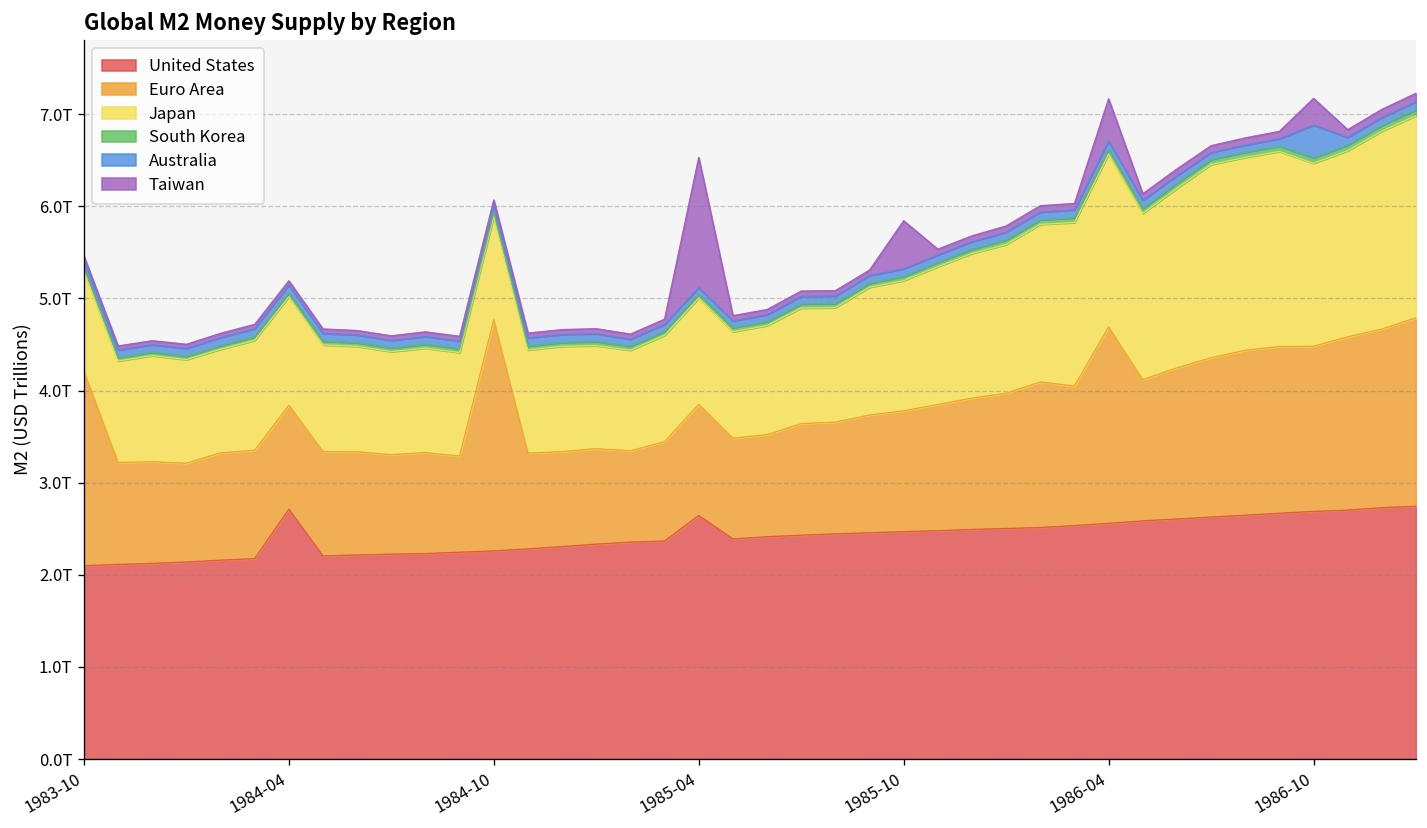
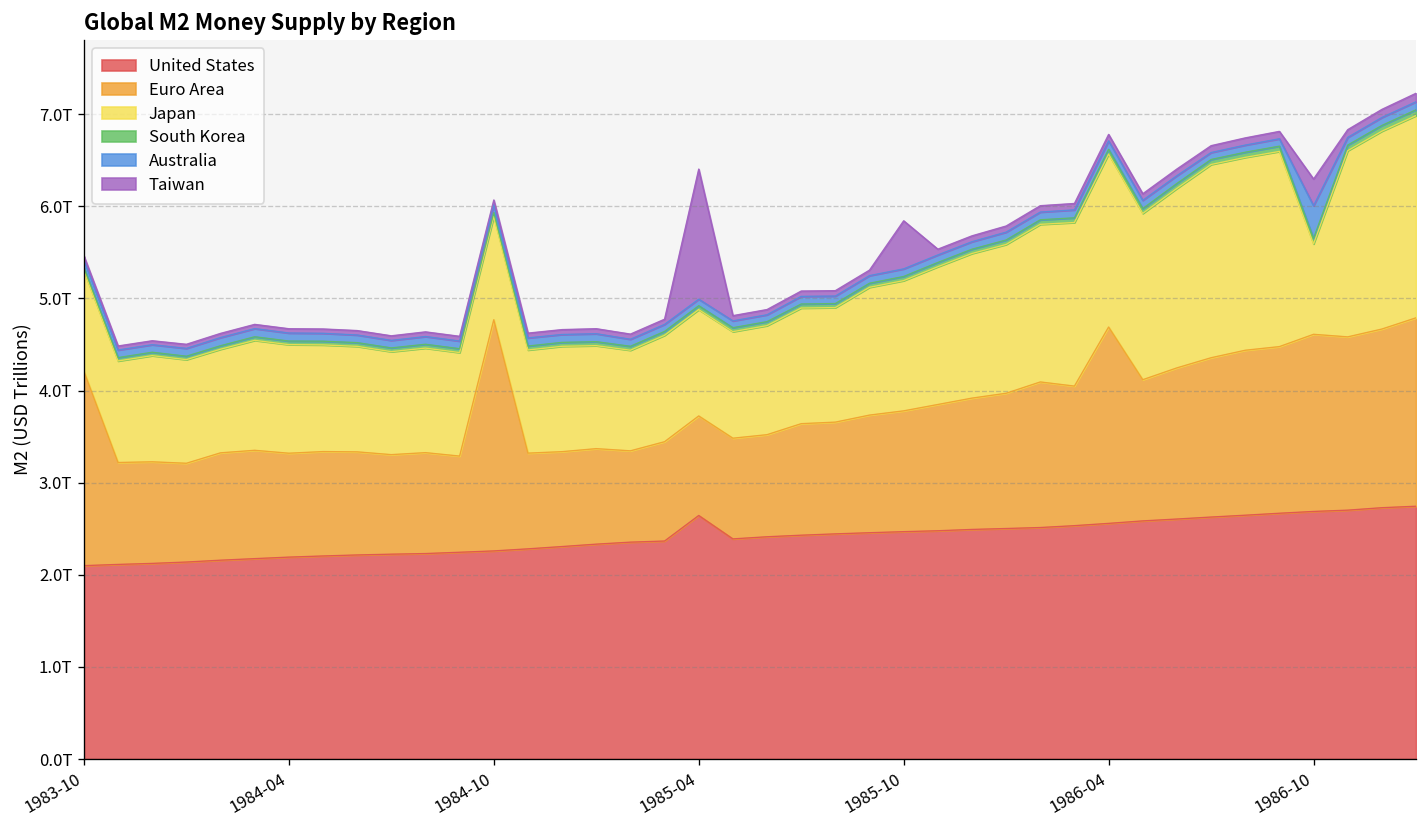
  {
    "United States": {
      "1983-10": "2.1T",
-     "1984-04": "2.7T",
+     "1984-04": "2.2T",
      "1984-10": "2.3T",
      "1985-04": "2.6T",
      "1985-10": "2.5T",
      "1986-04": "2.6T",
      "1986-10": "2.7T"
    },
    "Euro Area": {
      "1983-10": "2.1T",
      "1984-04": "1.1T",
      "1984-10": "2.5T",
-     "1985-04": "1.2T",
+     "1985-04": "1.1T",
      "1985-10": "1.3T",
      "1986-04": "2.1T",
-     "1986-10": "1.8T"
+     "1986-10": "1.9T"
    },
    "Japan": {
      "1983-10": "1.1T",
      "1984-04": "1.2T",
      "1984-10": "1.1T",
      "1985-04": "1.2T",
      "1985-10": "1.4T",
      "1986-04": "1.9T",
-     "1986-10": "2.0T"
+     "1986-10": "1.0T"
    },
    "South Korea": {
      "1983-10": "0.0T",
      "1984-04": "0.0T",
      "1984-10": "0.0T",
      "1985-04": "0.0T",
      "1985-10": "0.0T",
      "1986-04": "0.1T",
      "1986-10": "0.1T"
    },
    "Australia": {
      "1983-10": "0.1T",
      "1984-04": "0.1T",
      "1984-10": "0.1T",
      "1985-04": "0.1T",
      "1985-10": "0.1T",
      "1986-04": "0.1T",
      "1986-10": "0.4T"
    },
    "Taiwan": {
      "1983-10": "0.0T",
      "1984-04": "0.0T",
      "1984-10": "0.1T",
      "1985-04": "1.4T",
      "1985-10": "0.5T",
-     "1986-04": "0.5T",
+     "1986-04": "0.1T",
      "1986-10": "0.3T"
    }
  }
